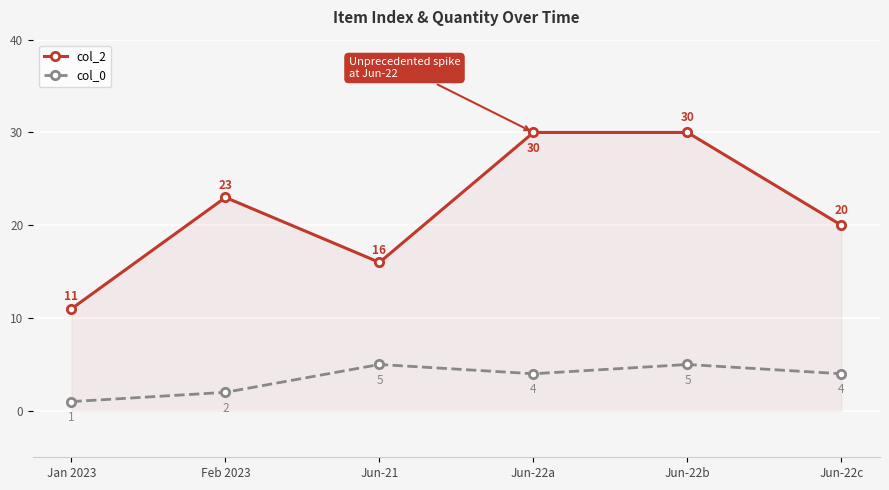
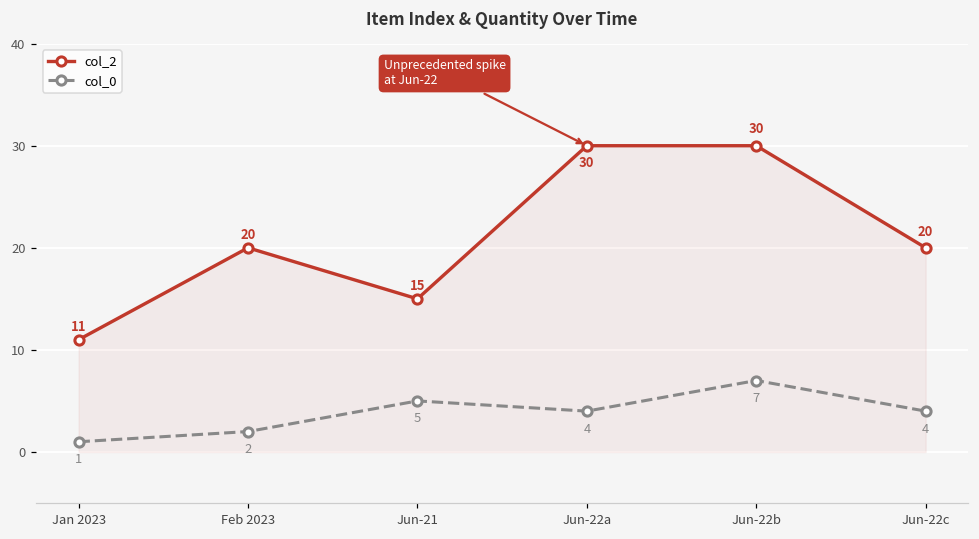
  {
    "col_2": {
      "Jan 2023": 11,
-     "Feb 2023": 23,
-     "Jun-21": 16,
+     "Feb 2023": 20,
+     "Jun-21": 15,
      "Jun-22a": 30,
      "Jun-22b": 30,
      "Jun-22c": 20
    },
    "col_0": {
      "Jan 2023": 1,
      "Feb 2023": 2,
      "Jun-21": 5,
      "Jun-22a": 4,
-     "Jun-22b": 5,
+     "Jun-22b": 7,
      "Jun-22c": 4
    }
  }
